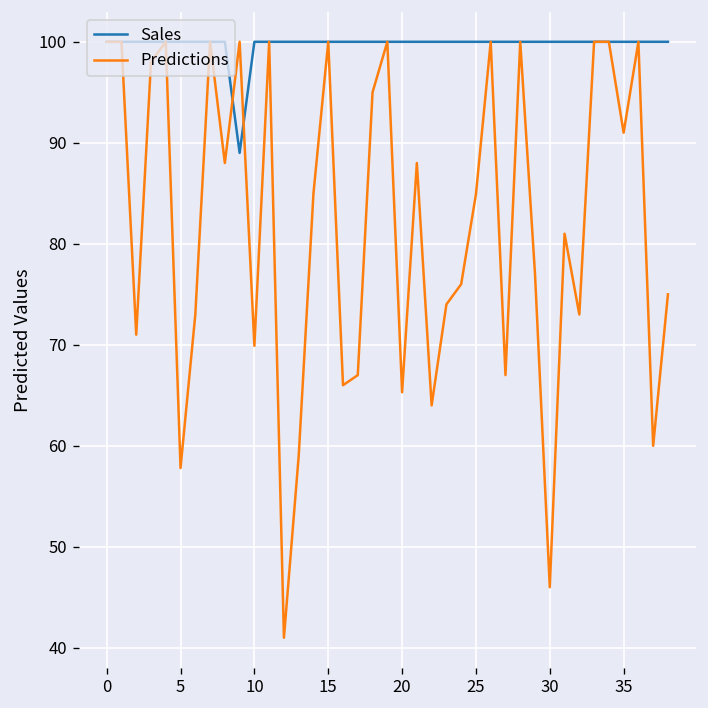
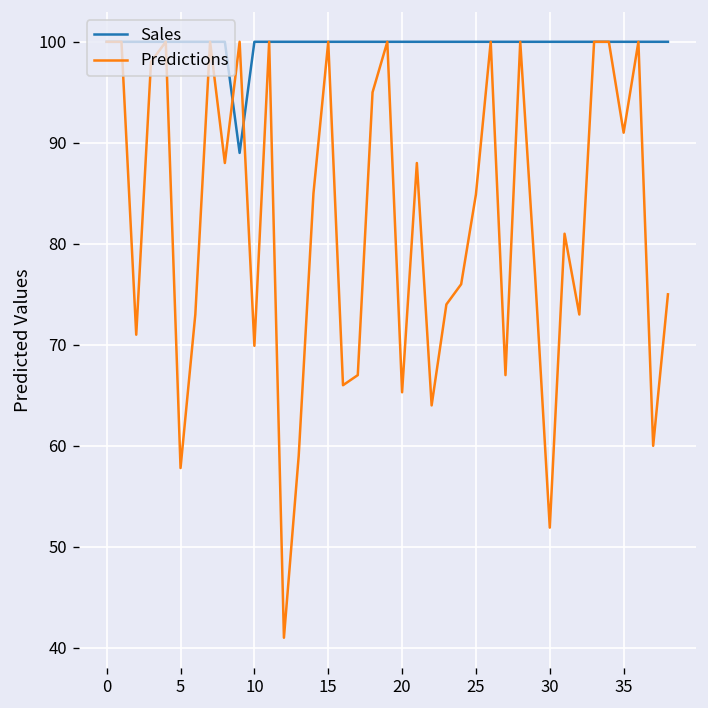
  {
    "Sales": {
      "10": 100,
      "20": 100,
      "25": 100,
      "30": 100,
      "35": 100
    },
    "Predictions": {
      "5": 58,
      "10": 70,
      "20": 65,
      "25": 85,
-     "30": 46,
+     "30": 52,
      "35": 91
    }
  }
